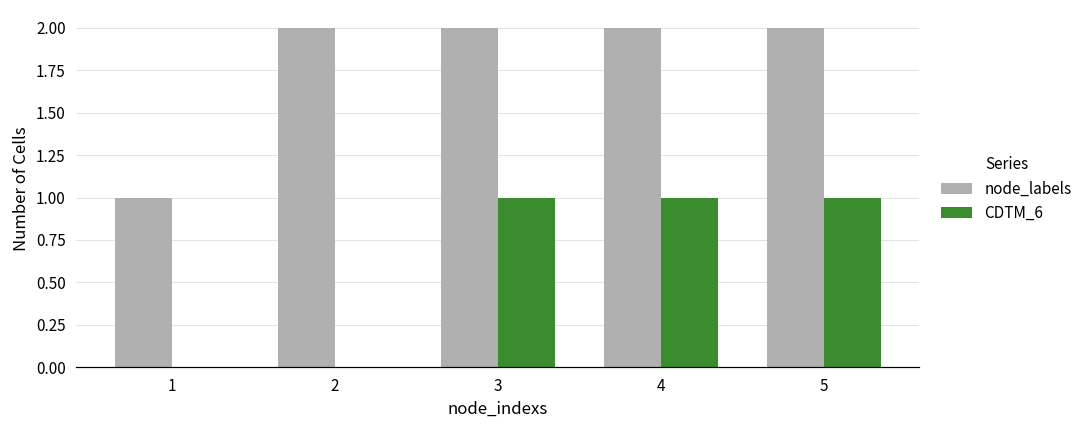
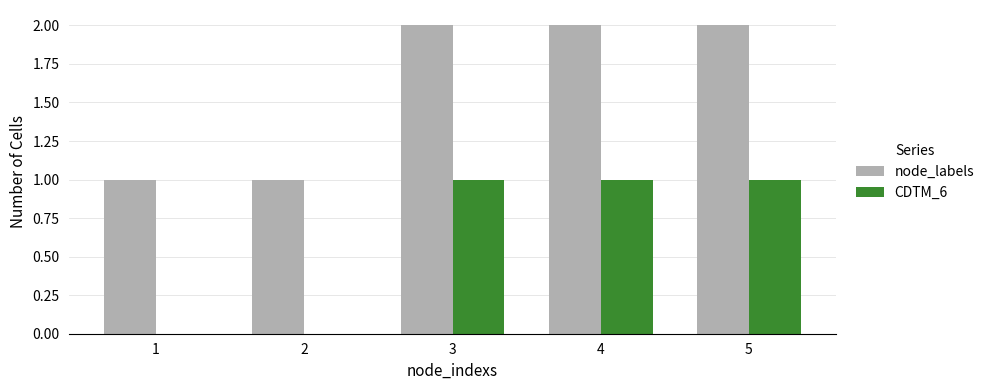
  {
    "node_labels": {
      "1": 1,
-     "2": 2,
+     "2": 1,
      "3": 2,
      "4": 2,
      "5": 2
    },
    "CDTM_6": {
      "1": 0,
      "2": 0,
      "3": 1,
      "4": 1,
      "5": 1
    }
  }
